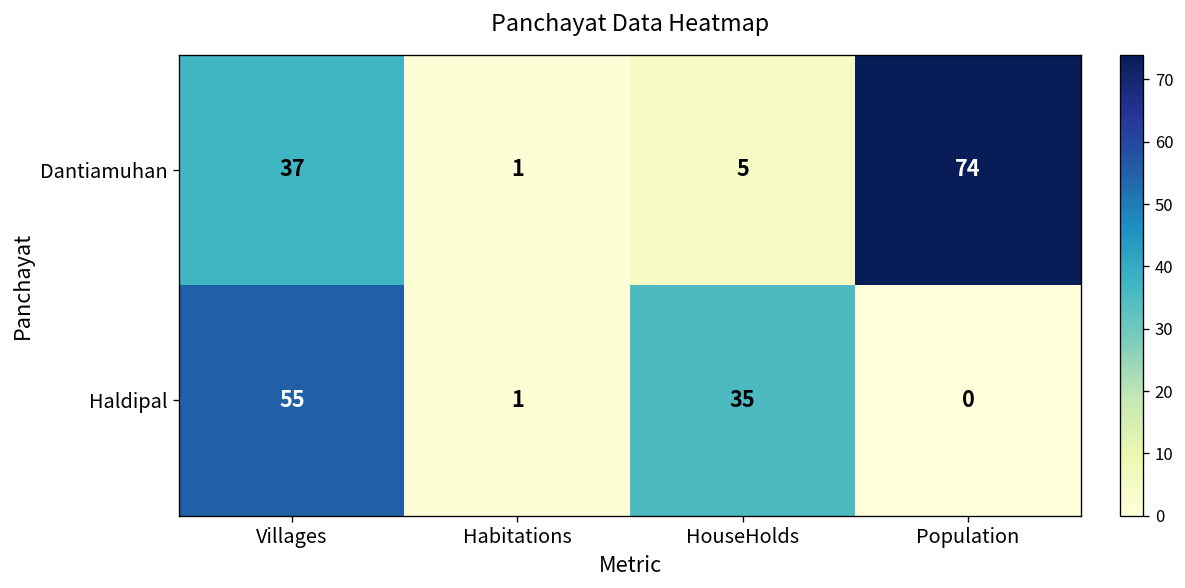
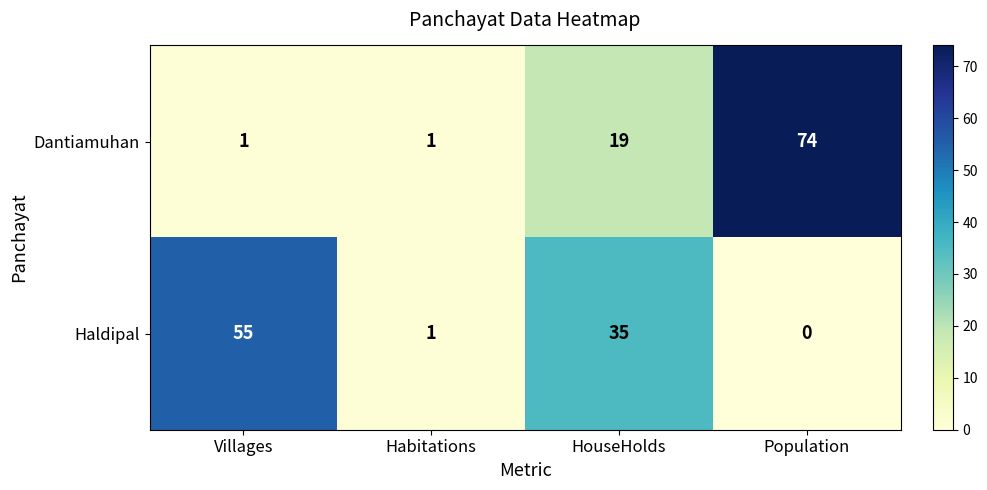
  {
    "Dantiamuhan": {
-     "Villages": 37,
+     "Villages": 1,
      "Habitations": 1,
-     "HouseHolds": 5,
+     "HouseHolds": 19,
      "Population": 74
    },
    "Haldipal": {
      "Villages": 55,
      "Habitations": 1,
      "HouseHolds": 35,
      "Population": 0
    }
  }
